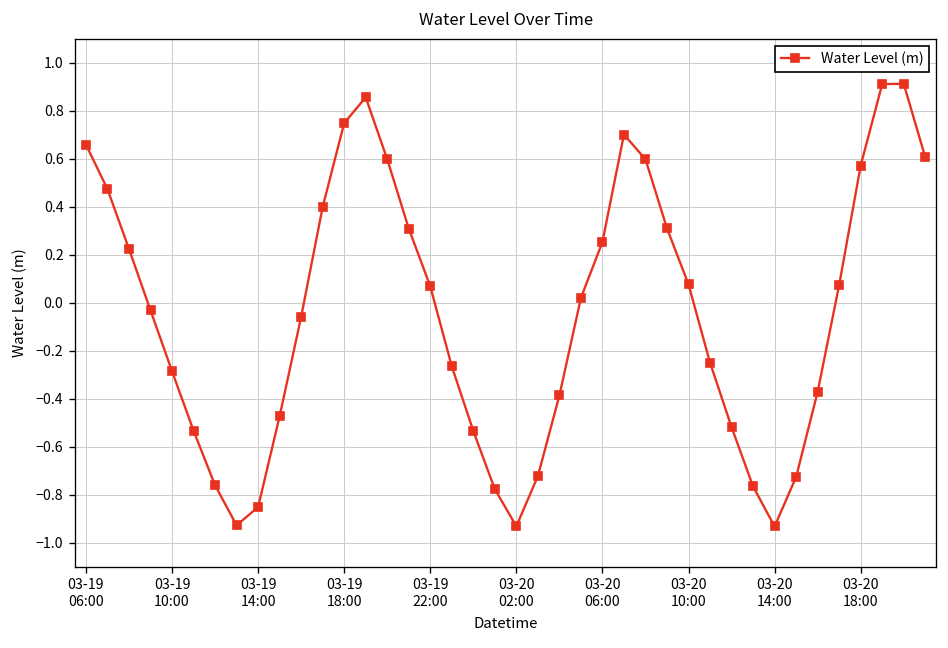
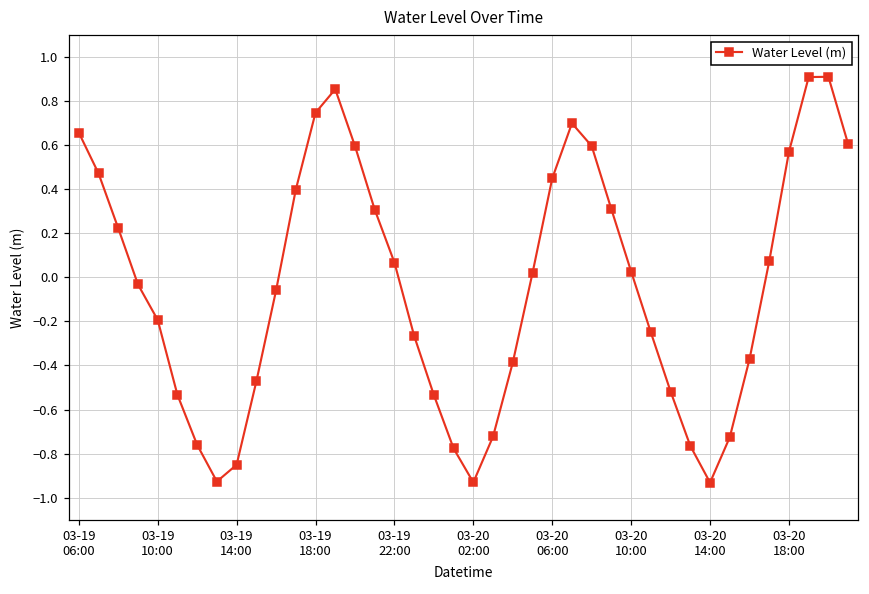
  {
    "03-19 06:00": 0.66,
-   "03-19 10:00": -0.29,
+   "03-19 10:00": -0.19,
    "03-19 14:00": -0.85,
    "03-19 18:00": 0.75,
    "03-19 22:00": 0.07,
    "03-20 02:00": -0.93,
-   "03-20 06:00": 0.25,
-   "03-20 10:00": 0.08,
+   "03-20 06:00": 0.45,
+   "03-20 10:00": 0.03,
    "03-20 14:00": -0.93,
    "03-20 18:00": 0.57
  }
